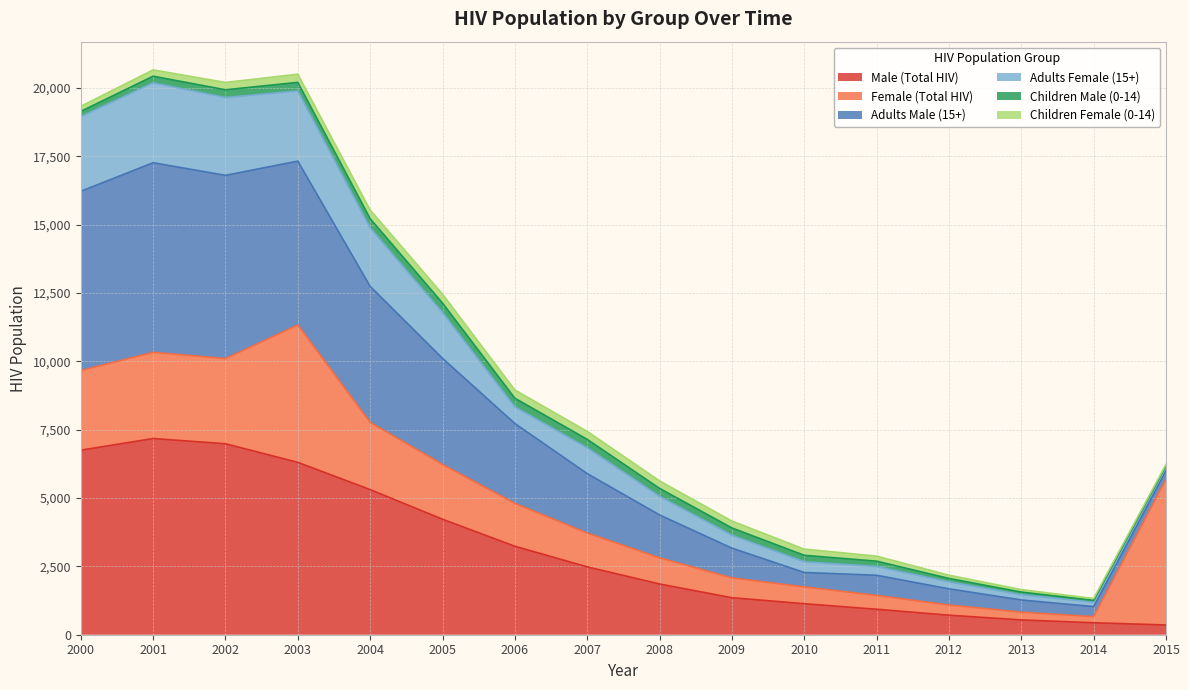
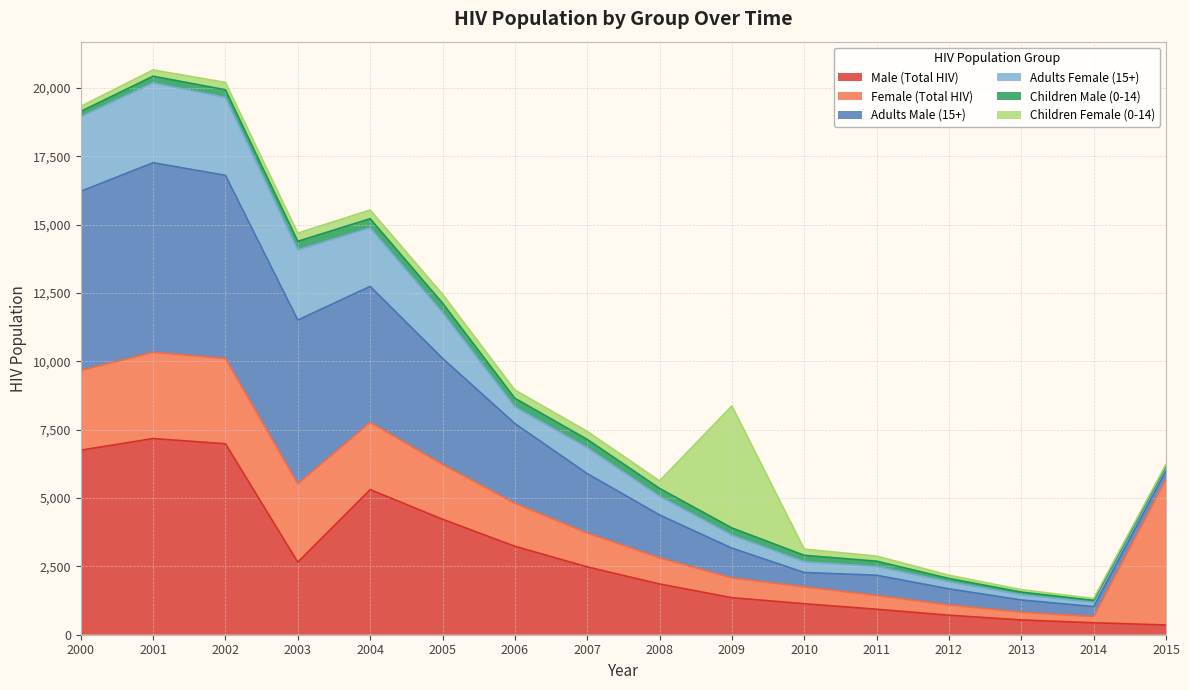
  {
    "Male (Total HIV)": {
      "2000": "6,700",
      "2001": "7,200",
      "2002": "7,000",
-     "2003": "6,300",
+     "2003": "2,700",
      "2004": "5,300",
      "2005": "4,200",
      "2006": "3,200",
      "2007": "2,500",
      "2008": "1,900",
      "2009": "1,400",
      "2010": "1,100",
      "2011": "900",
      "2012": "700",
      "2013": "500",
      "2014": "400",
      "2015": "400"
    },
    "Female (Total HIV)": {
      "2000": "2,900",
      "2001": "3,200",
      "2002": "3,100",
-     "2003": "5,000",
+     "2003": "2,900",
      "2004": "2,500",
      "2005": "2,000",
      "2006": "1,600",
      "2007": "1,200",
      "2008": "1,000",
      "2009": "700",
      "2010": "600",
      "2011": "500",
      "2012": "400",
      "2013": "300",
      "2014": "200",
      "2015": "5,300"
    },
    "Adults Male (15+)": {
      "2000": "6,600",
      "2001": "6,900",
      "2002": "6,700",
      "2003": "6,000",
      "2004": "5,000",
      "2005": "3,900",
      "2006": "2,900",
      "2007": "2,200",
      "2008": "1,600",
      "2009": "1,100",
      "2010": "500",
      "2011": "700",
      "2012": "600",
      "2013": "400",
      "2014": "400",
      "2015": "300"
    },
    "Adults Female (15+)": {
      "2000": "2,700",
      "2001": "2,900",
      "2002": "2,800",
      "2003": "2,600",
      "2004": "2,100",
      "2005": "1,700",
      "2006": "600",
      "2007": "900",
      "2008": "700",
      "2009": "500",
      "2010": "400",
      "2011": "300",
      "2012": "300",
      "2013": "200"
    },
    "Children Male (0-14)": {
      "2000": "200",
      "2001": "200",
      "2002": "300",
      "2003": "300",
      "2004": "300",
      "2005": "300",
      "2006": "300",
      "2007": "300",
      "2008": "300",
      "2009": "300",
      "2010": "200",
      "2011": "200",
      "2012": "100"
    },
    "Children Female (0-14)": {
      "2000": "200",
      "2001": "200",
      "2002": "300",
      "2003": "300",
      "2004": "300",
      "2005": "300",
      "2006": "300",
      "2007": "300",
      "2008": "300",
-     "2009": "300",
+     "2009": "4,500",
      "2010": "200",
      "2011": "200",
      "2012": "100"
    }
  }
